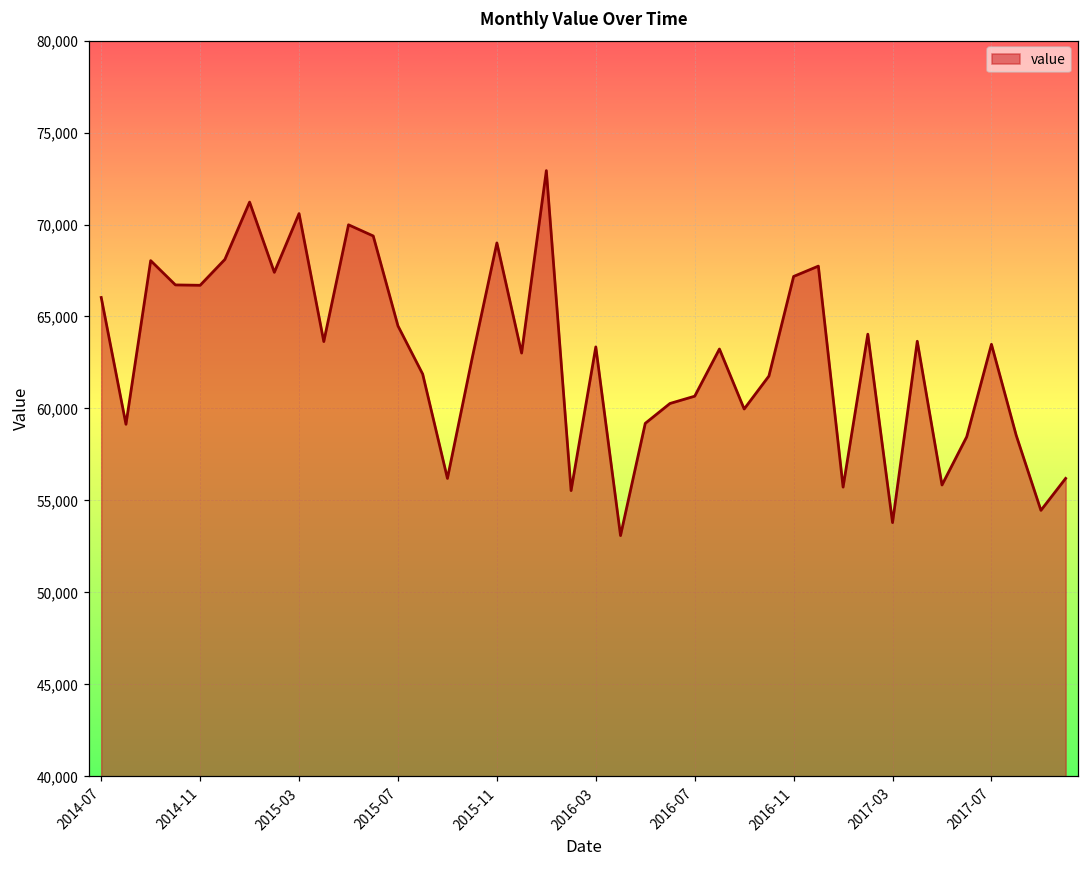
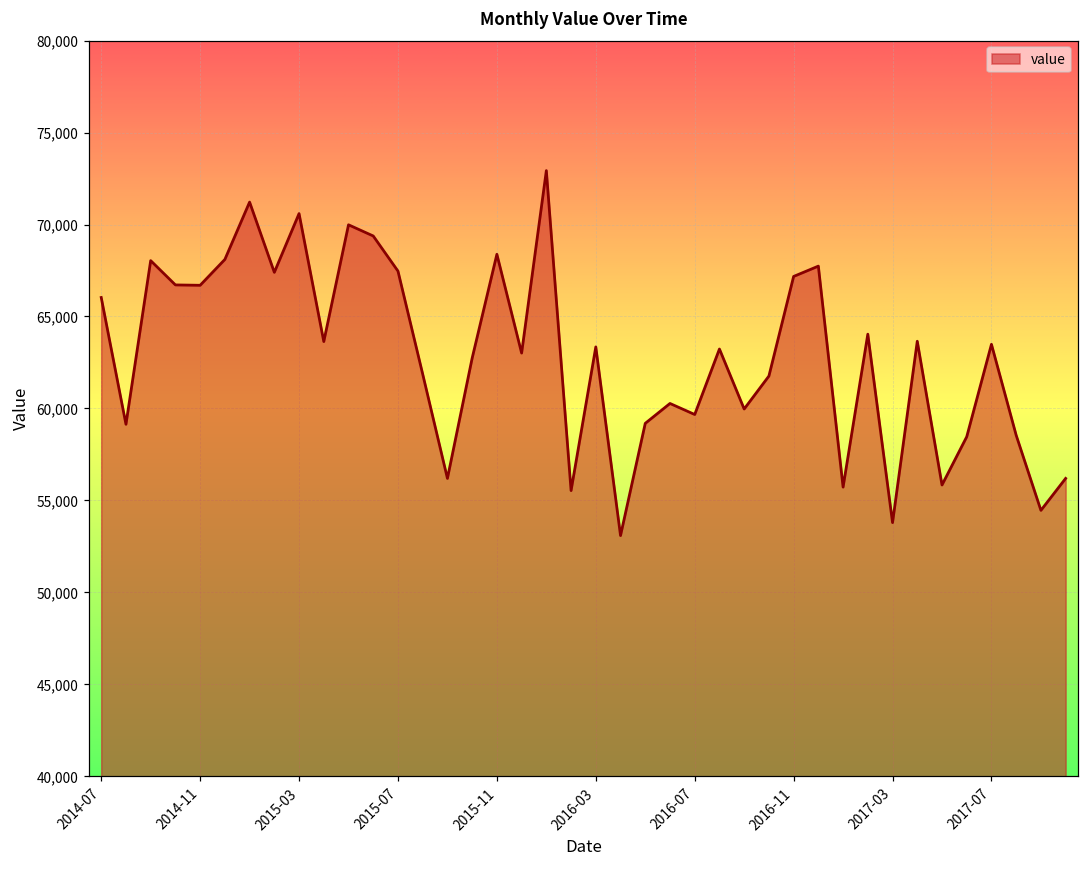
  {
    "2014-07": "66,000",
    "2014-11": "66,700",
    "2015-03": "70,600",
-   "2015-07": "64,500",
-   "2015-11": "69,000",
+   "2015-07": "67,500",
+   "2015-11": "68,400",
    "2016-03": "63,300",
-   "2016-07": "60,700",
+   "2016-07": "59,700",
    "2016-11": "67,200",
    "2017-03": "53,800",
    "2017-07": "63,500"
  }
